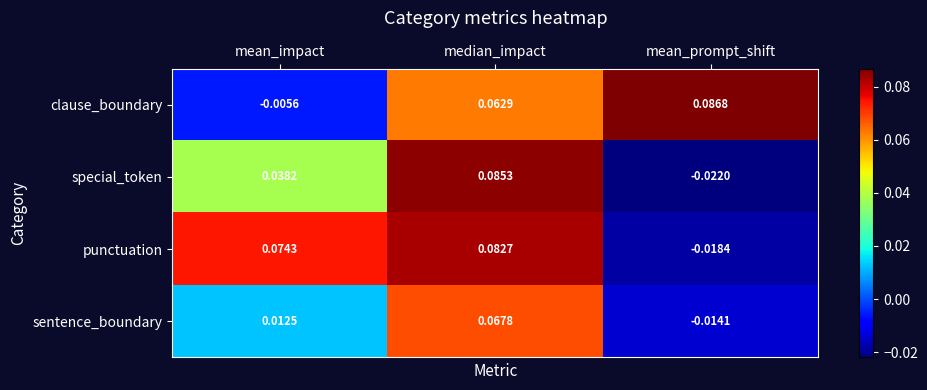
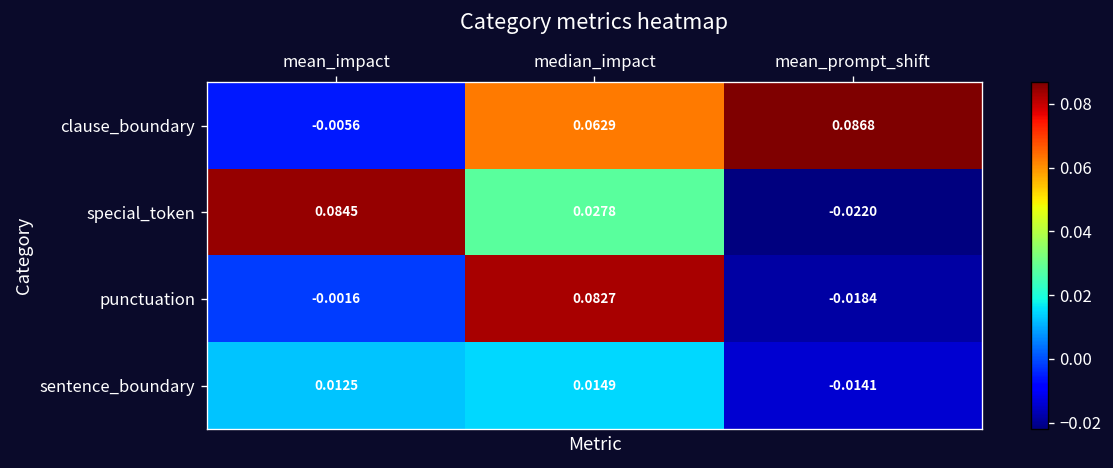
  {
    "clause_boundary": {
      "mean_impact": -0.0056,
      "median_impact": 0.0629,
      "mean_prompt_shift": 0.0868
    },
    "special_token": {
-     "mean_impact": 0.0382,
-     "median_impact": 0.0853,
+     "mean_impact": 0.0845,
+     "median_impact": 0.0278,
      "mean_prompt_shift": -0.0220
    },
    "punctuation": {
-     "mean_impact": 0.0743,
+     "mean_impact": -0.0016,
      "median_impact": 0.0827,
      "mean_prompt_shift": -0.0184
    },
    "sentence_boundary": {
      "mean_impact": 0.0125,
-     "median_impact": 0.0678,
+     "median_impact": 0.0149,
      "mean_prompt_shift": -0.0141
    }
  }
